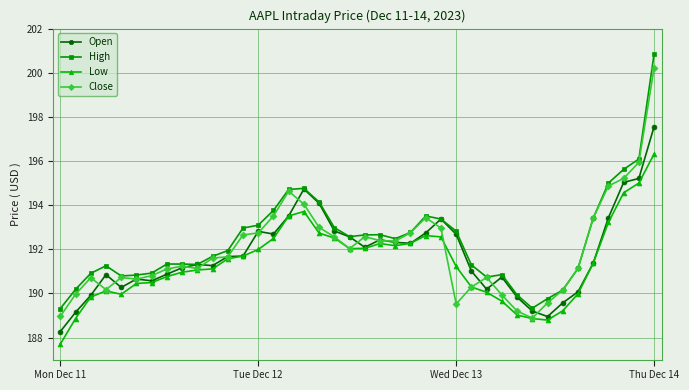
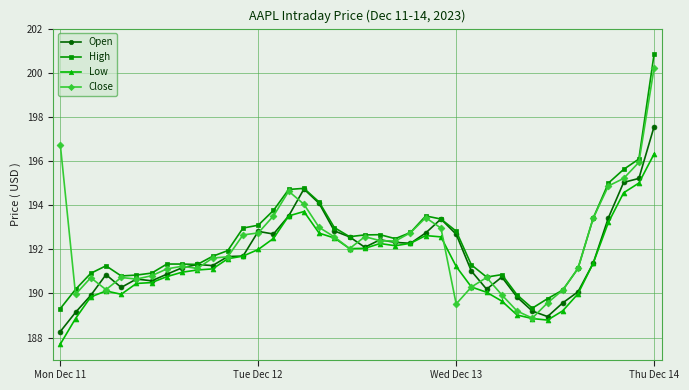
  {
    "Close": {
-     "Mon Dec 11": 189.0,
+     "Mon Dec 11": 196.7,
      "Wed Dec 13": 189.5,
      "Thu Dec 14": 200.2
    }
  }
